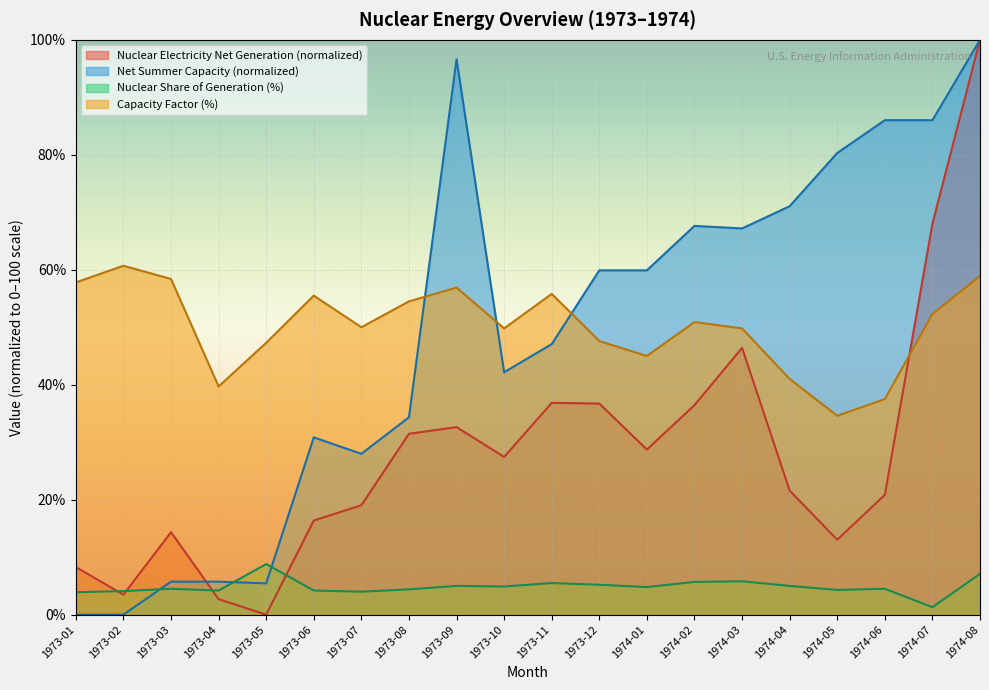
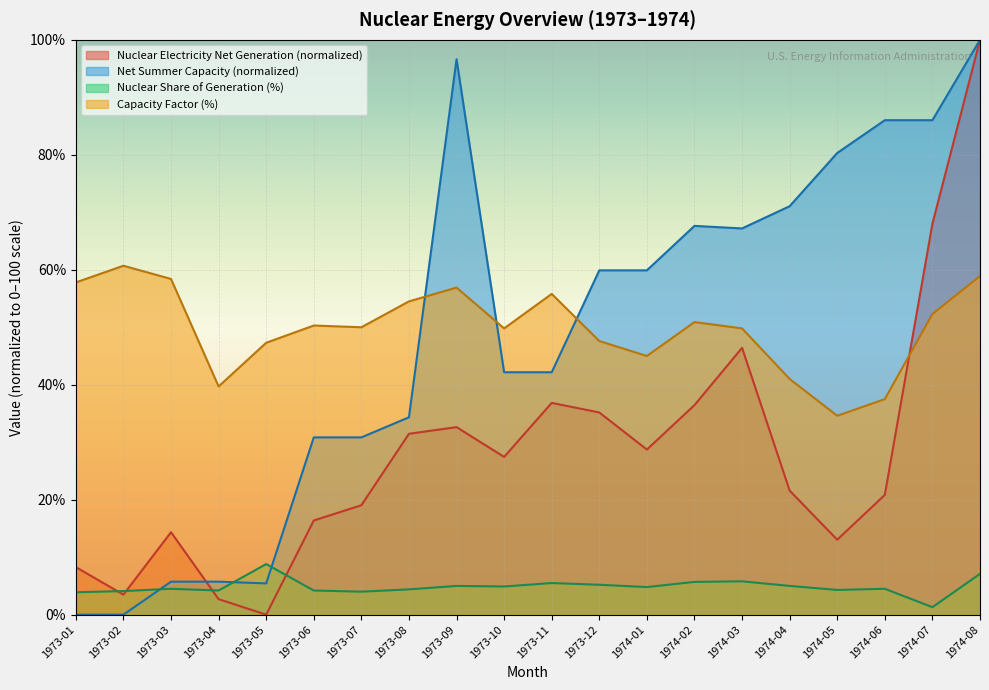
  {
    "Nuclear Electricity Net Generation (normalized)": {
      "1973-01": "8%",
      "1973-02": "3%",
      "1973-03": "14%",
      "1973-04": "3%",
      "1973-05": "0%",
      "1973-06": "16%",
      "1973-07": "19%",
      "1973-08": "31%",
      "1973-09": "33%",
      "1973-10": "27%",
      "1973-11": "37%",
-     "1973-12": "37%",
+     "1973-12": "35%",
      "1974-01": "29%",
      "1974-02": "36%",
      "1974-03": "46%",
      "1974-04": "22%",
      "1974-05": "13%",
      "1974-06": "21%",
      "1974-07": "68%"
    },
    "Net Summer Capacity (normalized)": {
      "1973-01": "0%",
      "1973-02": "0%",
      "1973-03": "6%",
      "1973-04": "6%",
      "1973-05": "5%",
      "1973-06": "31%",
-     "1973-07": "28%",
+     "1973-07": "31%",
      "1973-08": "34%",
      "1973-09": "97%",
      "1973-10": "42%",
-     "1973-11": "47%",
+     "1973-11": "42%",
      "1973-12": "60%",
      "1974-01": "60%",
      "1974-02": "68%",
      "1974-03": "67%",
      "1974-04": "71%",
      "1974-05": "80%",
      "1974-06": "86%",
      "1974-07": "86%"
    },
    "Nuclear Share of Generation (%)": {
      "1973-01": "4%",
      "1973-02": "4%",
      "1973-03": "5%",
      "1973-04": "4%",
      "1973-05": "9%",
      "1973-06": "4%",
      "1973-07": "4%",
      "1973-08": "4%",
      "1973-09": "5%",
      "1973-10": "5%",
      "1973-11": "6%",
      "1973-12": "5%",
      "1974-01": "5%",
      "1974-02": "6%",
      "1974-03": "6%",
      "1974-04": "5%",
      "1974-05": "4%",
      "1974-06": "5%",
      "1974-07": "1%",
      "1974-08": "7%"
    },
    "Capacity Factor (%)": {
      "1973-01": "58%",
      "1973-02": "61%",
      "1973-03": "58%",
      "1973-04": "40%",
      "1973-05": "47%",
-     "1973-06": "56%",
+     "1973-06": "50%",
      "1973-07": "50%",
      "1973-08": "55%",
      "1973-09": "57%",
      "1973-10": "50%",
      "1973-11": "56%",
      "1973-12": "48%",
      "1974-01": "45%",
      "1974-02": "51%",
      "1974-03": "50%",
      "1974-04": "41%",
      "1974-05": "35%",
      "1974-06": "38%",
      "1974-07": "52%",
      "1974-08": "59%"
    }
  }
